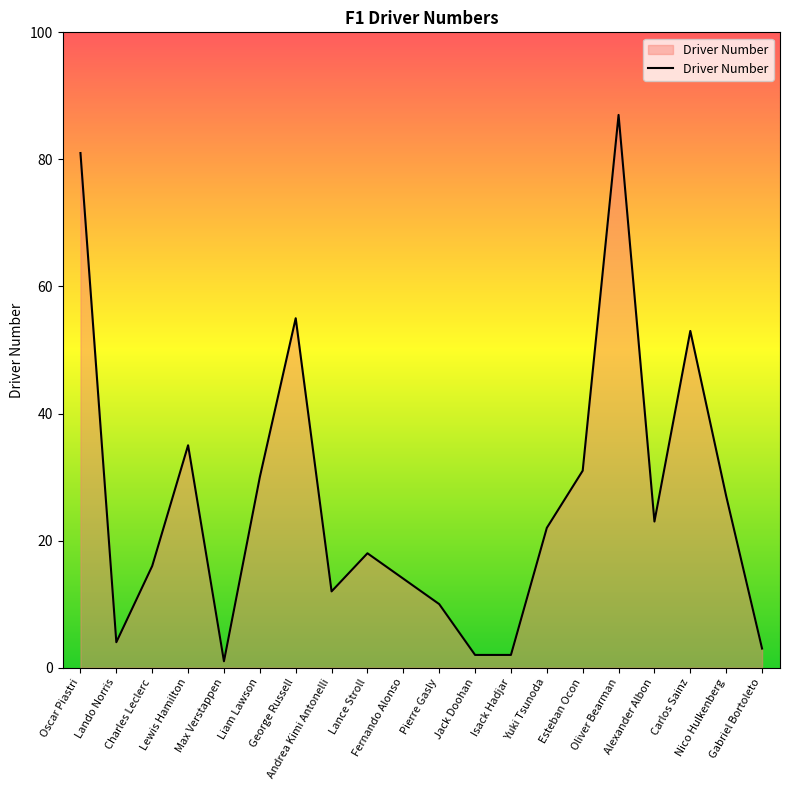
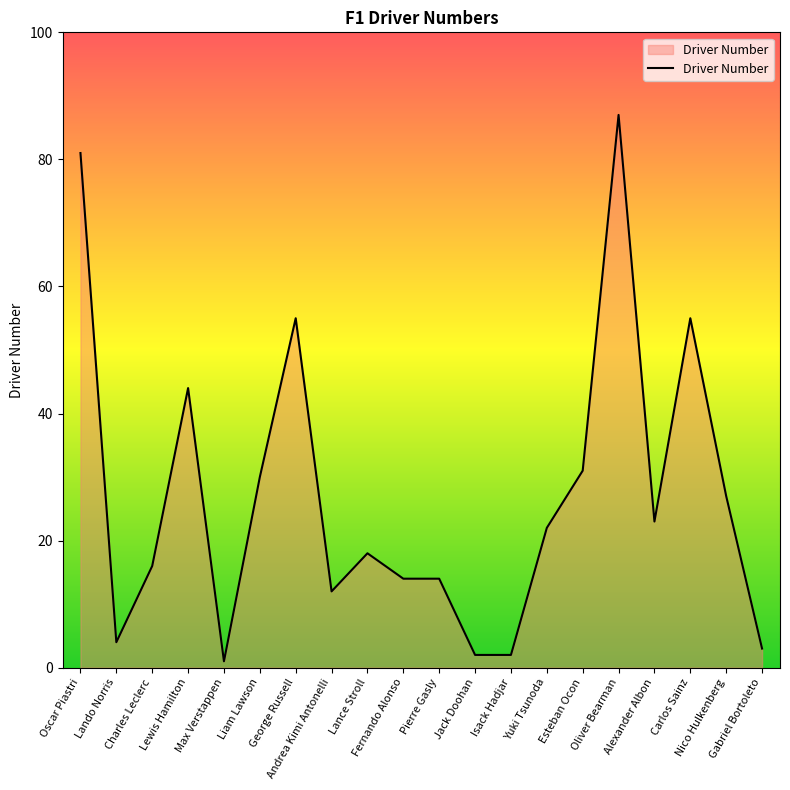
  {
    "Oscar Piastri": 81,
    "Lando Norris": 4,
    "Charles Leclerc": 16,
-   "Lewis Hamilton": 35,
+   "Lewis Hamilton": 44,
    "Max Verstappen": 1,
    "Liam Lawson": 30,
    "George Russell": 55,
    "Andrea Kimi Antonelli": 12,
    "Lance Stroll": 18,
    "Fernando Alonso": 14,
-   "Pierre Gasly": 10,
+   "Pierre Gasly": 14,
    "Jack Doohan": 2,
    "Isack Hadjar": 2,
    "Yuki Tsunoda": 22,
    "Esteban Ocon": 31,
    "Oliver Bearman": 87,
    "Alexander Albon": 23,
-   "Carlos Sainz": 53,
+   "Carlos Sainz": 55,
    "Nico Hulkenberg": 27,
    "Gabriel Bortoleto": 3
  }
